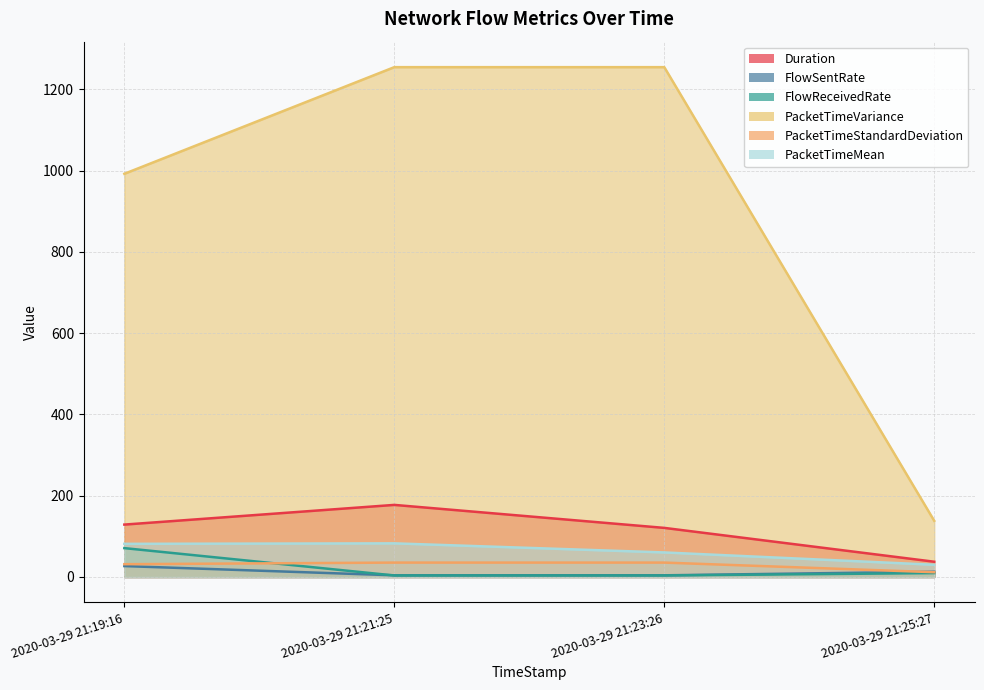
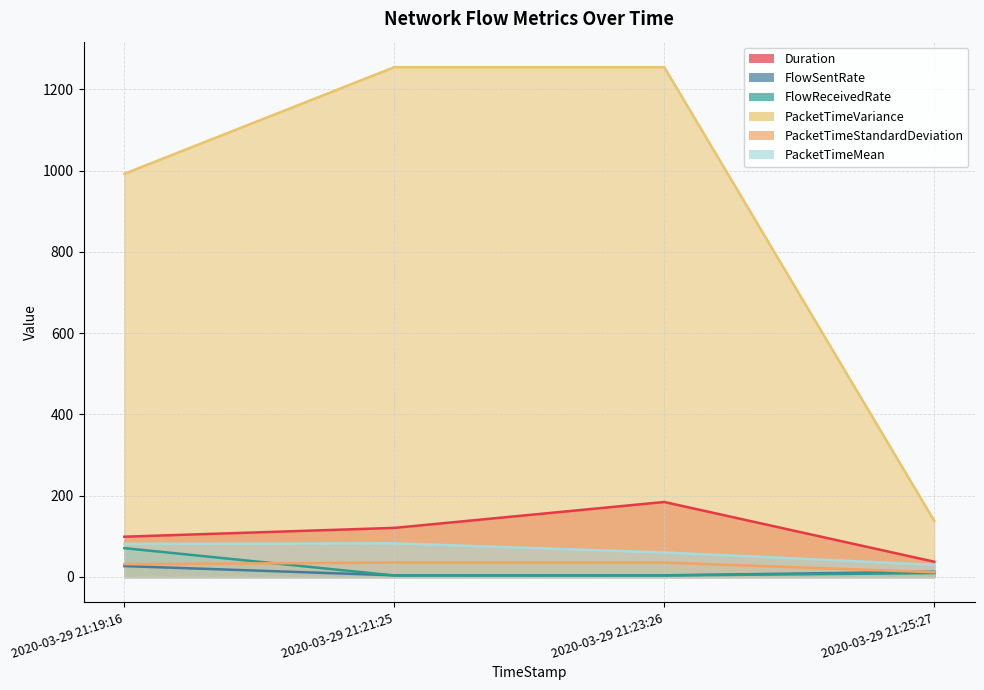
  {
    "Duration": {
-     "2020-03-29 21:19:16": 130,
-     "2020-03-29 21:21:25": 180,
-     "2020-03-29 21:23:26": 120,
+     "2020-03-29 21:19:16": 100,
+     "2020-03-29 21:21:25": 120,
+     "2020-03-29 21:23:26": 180,
      "2020-03-29 21:25:27": 40
    },
    "PacketTimeMean": {
      "2020-03-29 21:19:16": 80,
      "2020-03-29 21:21:25": 80,
      "2020-03-29 21:23:26": 60,
      "2020-03-29 21:25:27": 30
    }
  }
